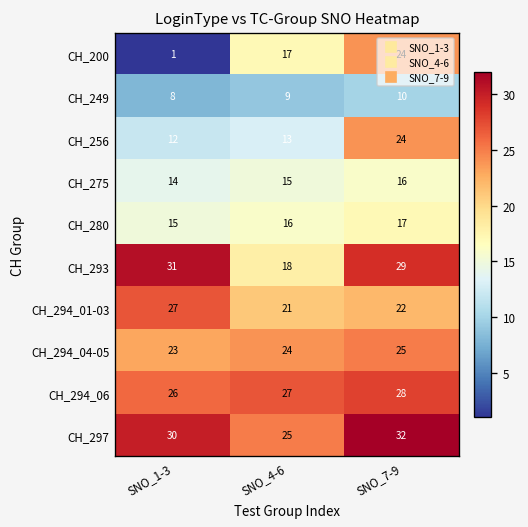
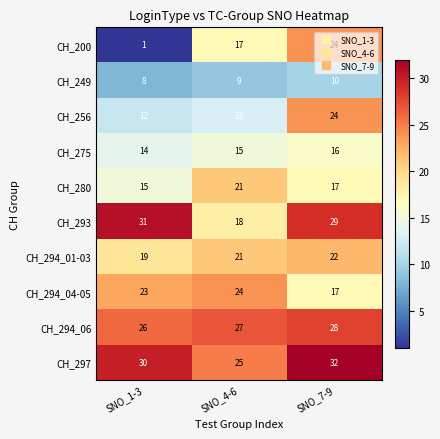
  {
    "CH_200": {
      "SNO_1-3": 1,
      "SNO_4-6": 17
    },
    "CH_249": {
      "SNO_1-3": 8,
      "SNO_4-6": 9,
      "SNO_7-9": 10
    },
    "CH_256": {
      "SNO_1-3": 12,
      "SNO_7-9": 24
    },
    "CH_275": {
      "SNO_1-3": 14,
      "SNO_4-6": 15,
      "SNO_7-9": 16
    },
    "CH_280": {
      "SNO_1-3": 15,
-     "SNO_4-6": 16,
+     "SNO_4-6": 21,
      "SNO_7-9": 17
    },
    "CH_293": {
      "SNO_1-3": 31,
      "SNO_4-6": 18,
      "SNO_7-9": 29
    },
    "CH_294_01-03": {
-     "SNO_1-3": 27,
+     "SNO_1-3": 19,
      "SNO_4-6": 21,
      "SNO_7-9": 22
    },
    "CH_294_04-05": {
      "SNO_1-3": 23,
      "SNO_4-6": 24,
-     "SNO_7-9": 25
+     "SNO_7-9": 17
    },
    "CH_294_06": {
      "SNO_1-3": 26,
      "SNO_4-6": 27,
      "SNO_7-9": 28
    },
    "CH_297": {
      "SNO_1-3": 30,
      "SNO_4-6": 25,
      "SNO_7-9": 32
    }
  }
